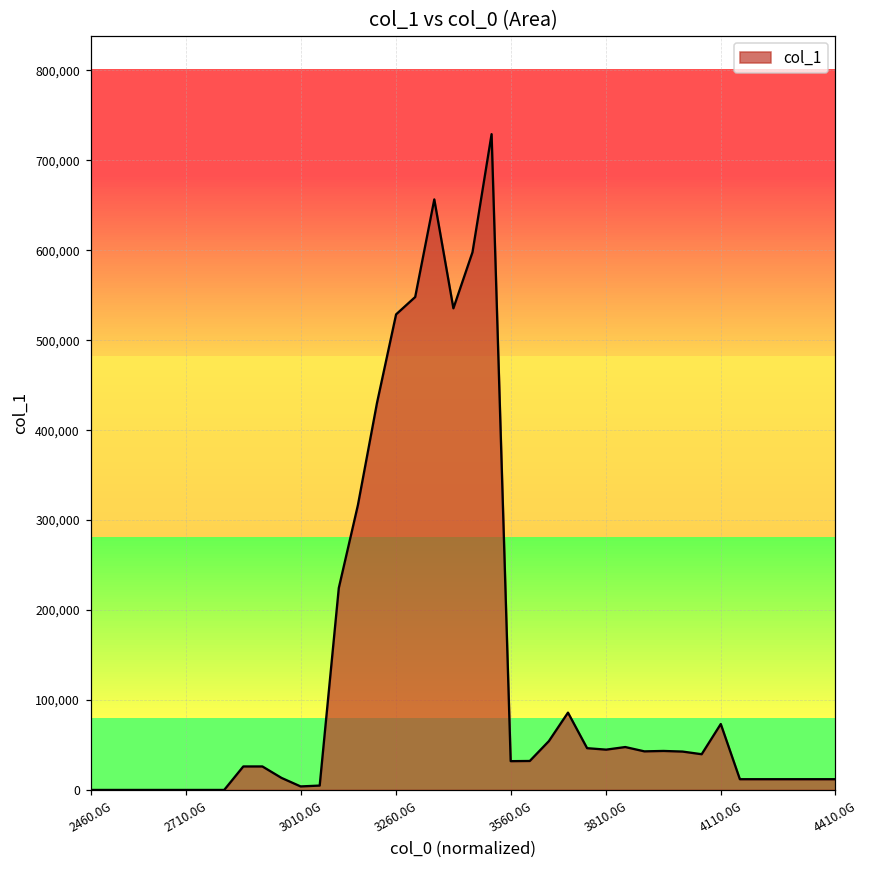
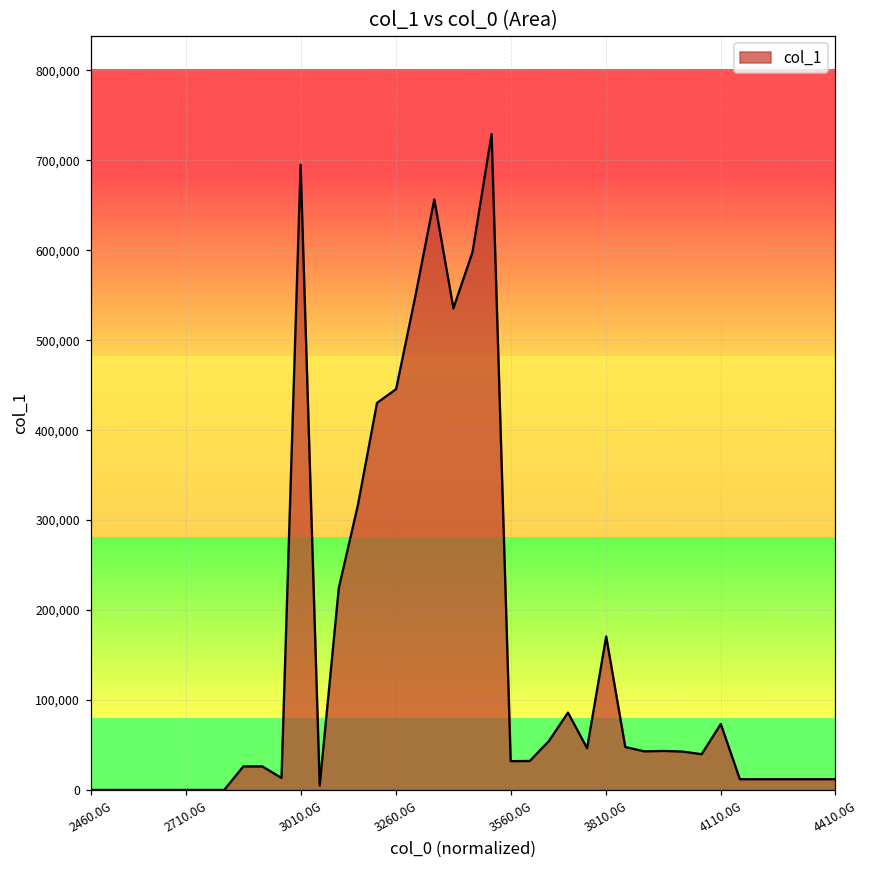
  {
    "2460.0G": "0",
    "2710.0G": "0",
-   "3010.0G": "0",
-   "3260.0G": "530,000",
+   "3010.0G": "690,000",
+   "3260.0G": "450,000",
    "3560.0G": "30,000",
-   "3810.0G": "40,000",
+   "3810.0G": "170,000",
    "4110.0G": "70,000",
    "4410.0G": "10,000"
  }
